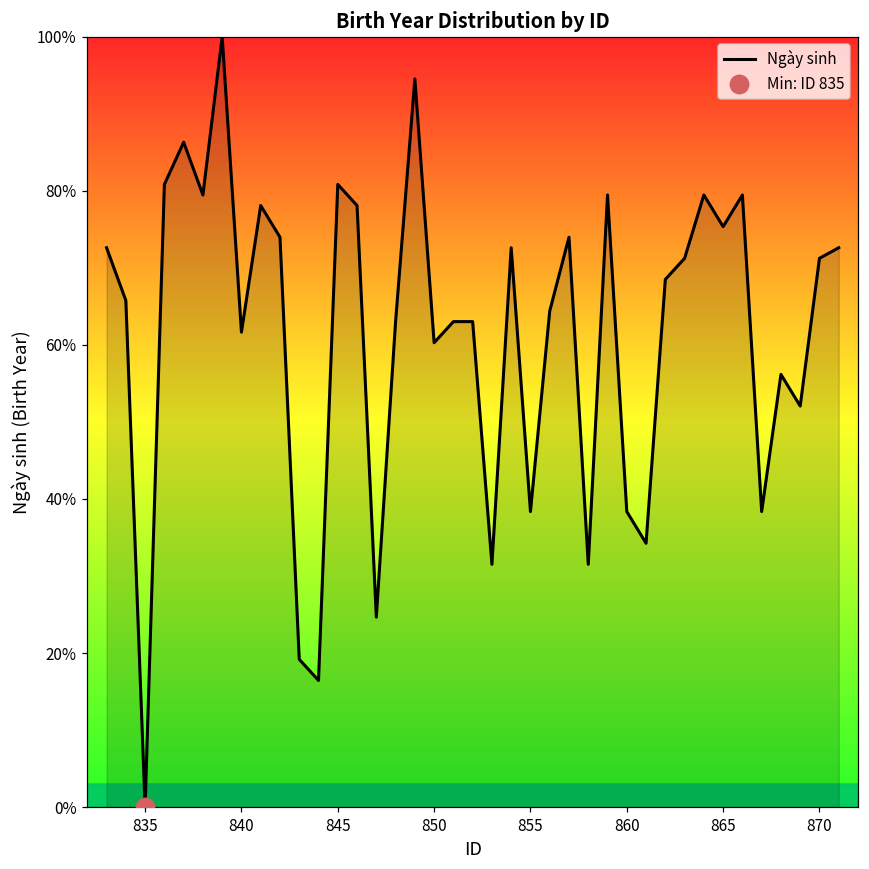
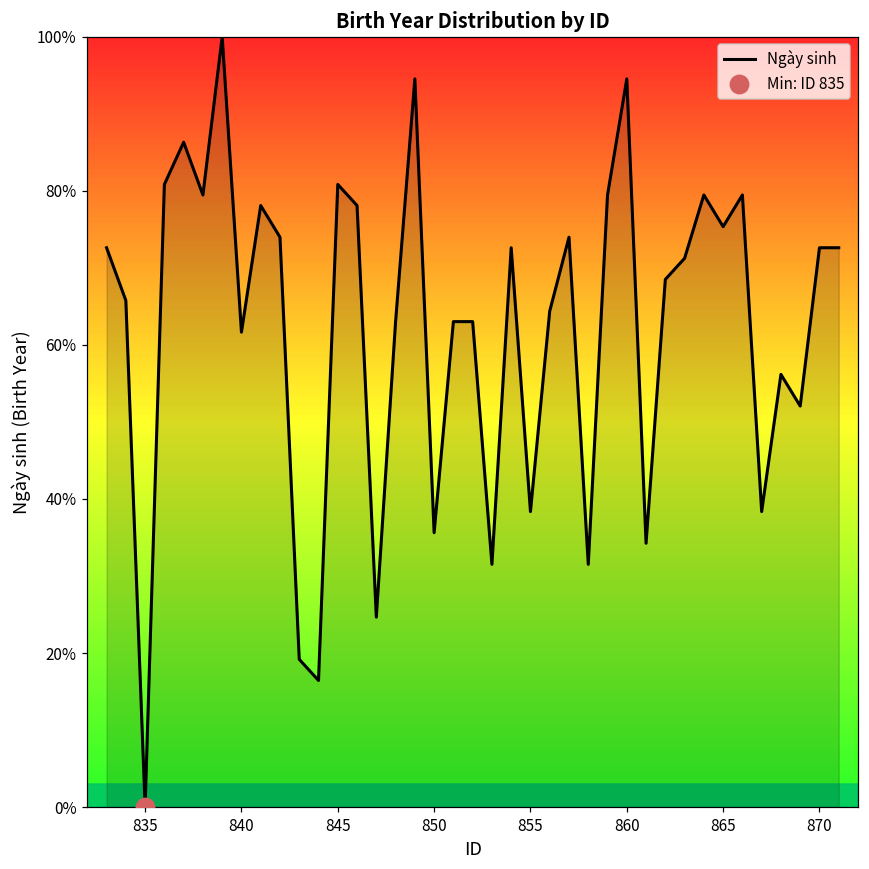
  {
    "Ngày sinh": {
      "840": "62%",
      "845": "81%",
-     "850": "60%",
+     "850": "36%",
      "855": "38%",
-     "860": "38%",
+     "860": "95%",
      "865": "75%",
-     "870": "71%"
+     "870": "73%"
    }
  }
